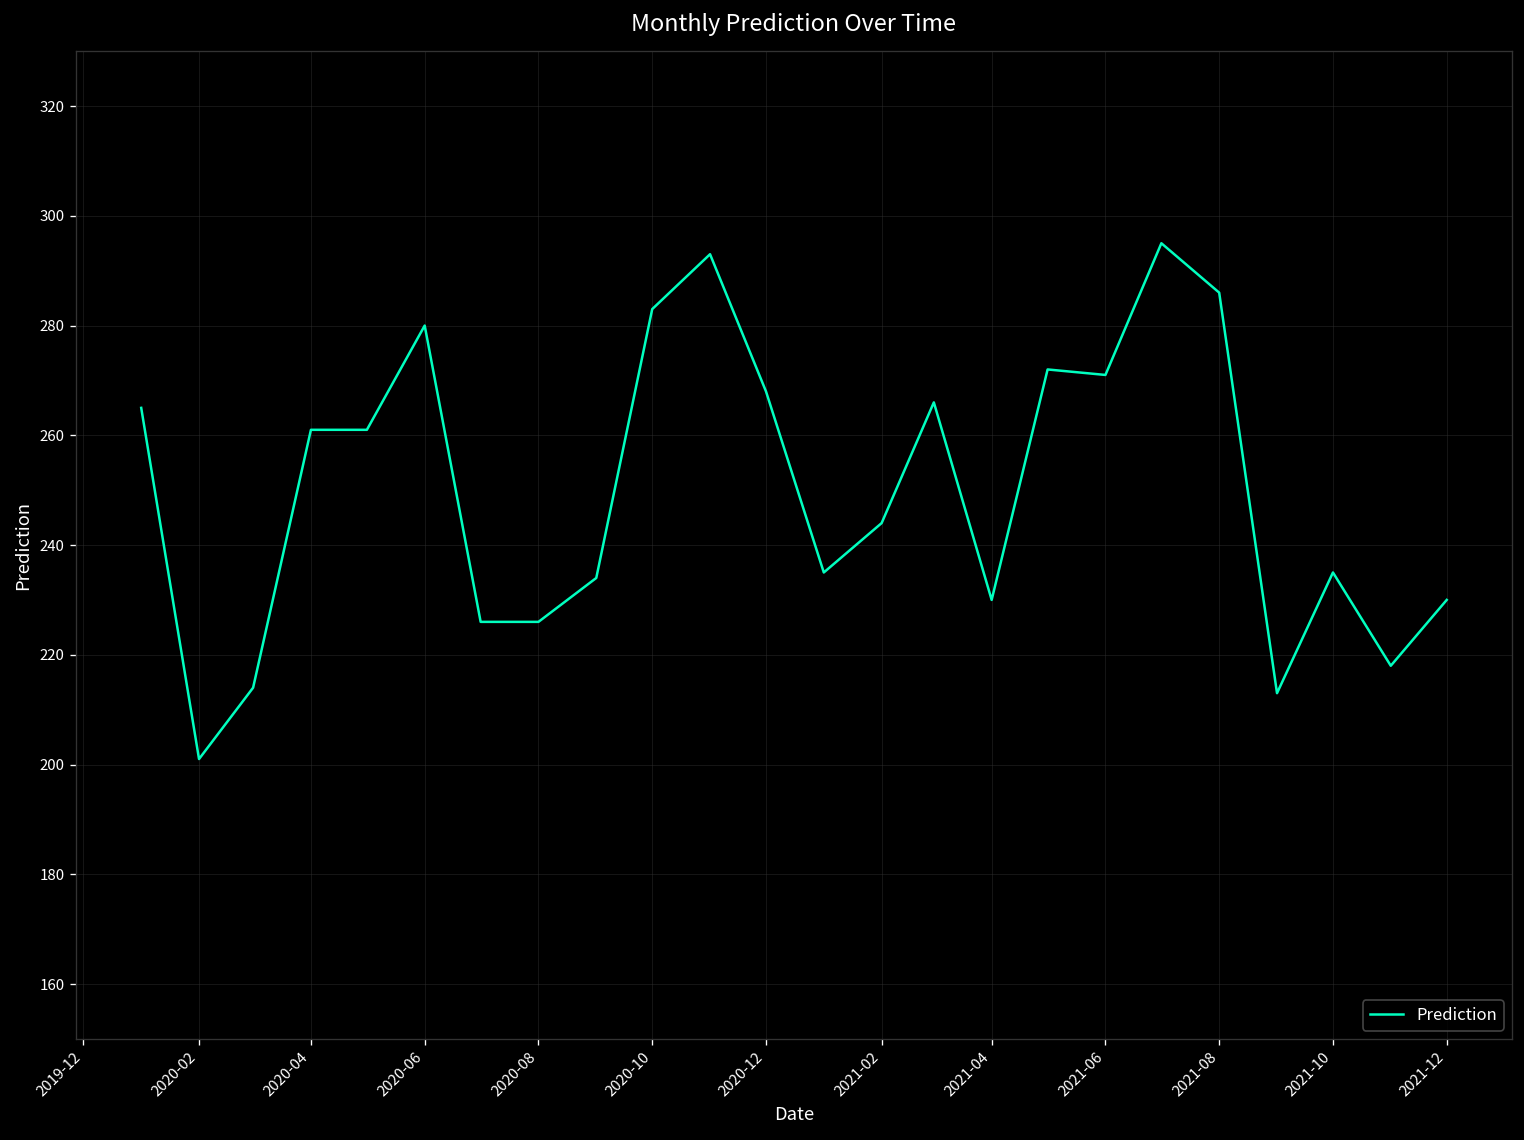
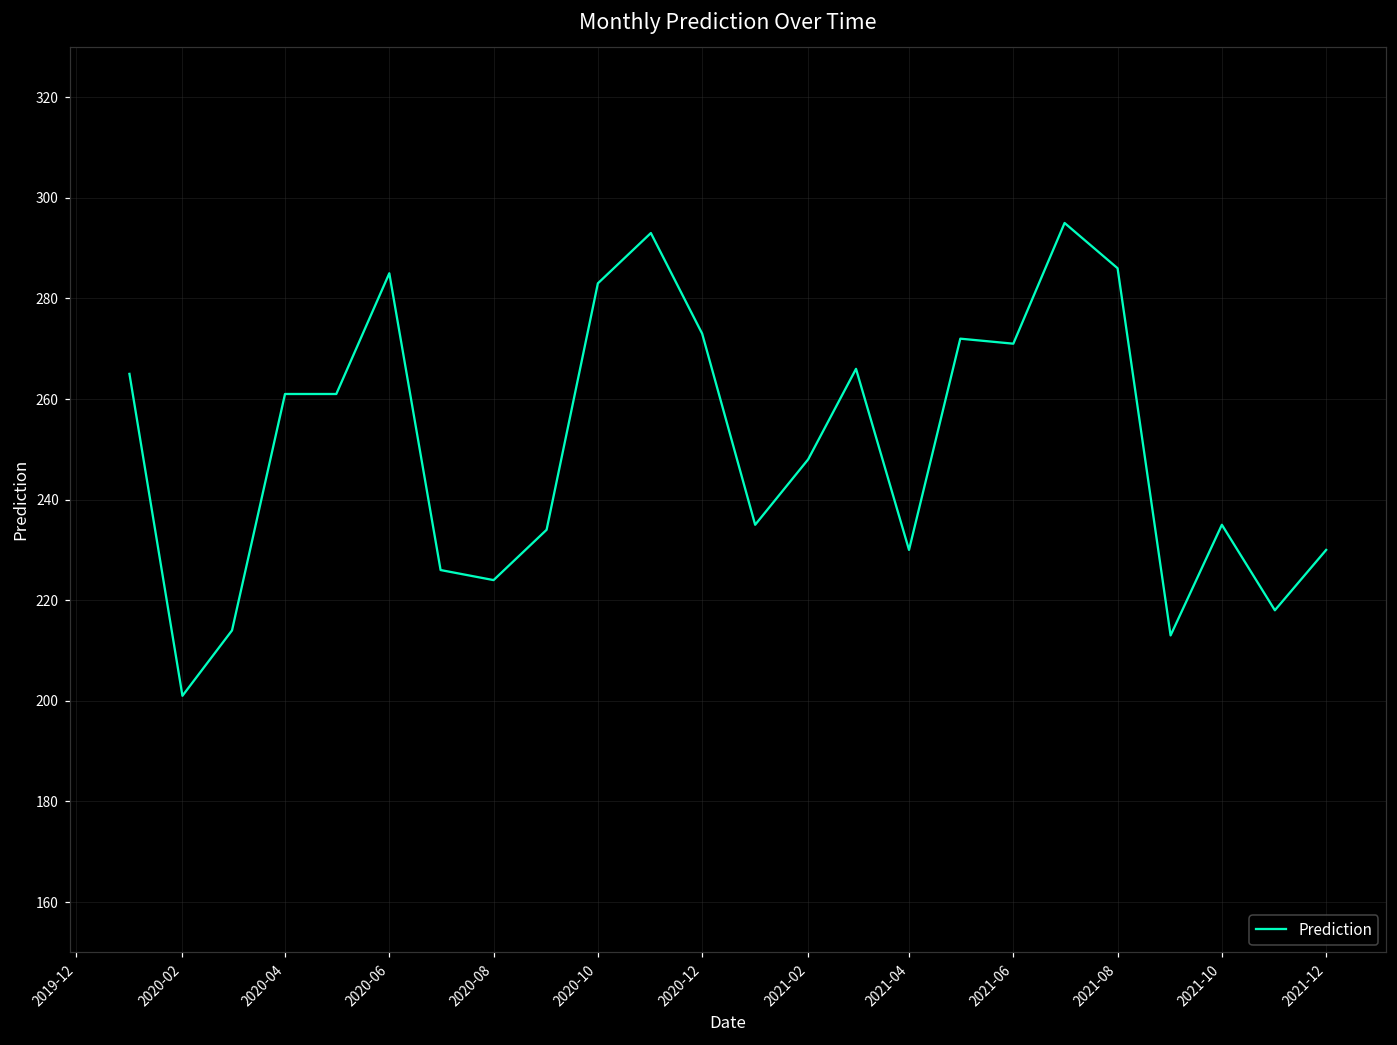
  {
    "2020-02": 201,
    "2020-04": 261,
-   "2020-06": 280,
-   "2020-08": 226,
+   "2020-06": 285,
+   "2020-08": 224,
    "2020-10": 283,
-   "2020-12": 268,
-   "2021-02": 244,
+   "2020-12": 273,
+   "2021-02": 248,
    "2021-04": 230,
    "2021-06": 271,
    "2021-08": 286,
    "2021-10": 235,
    "2021-12": 230
  }
